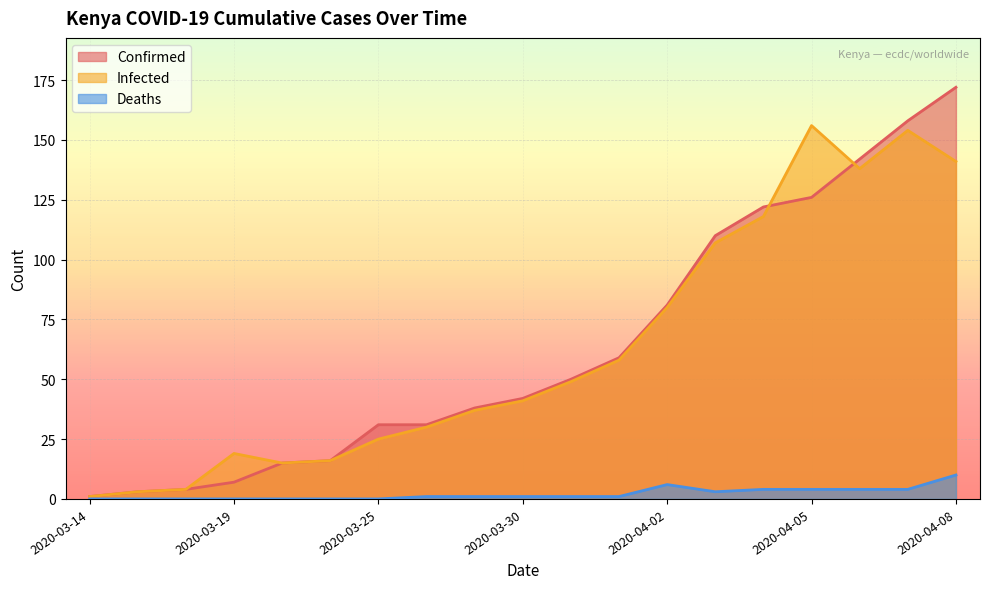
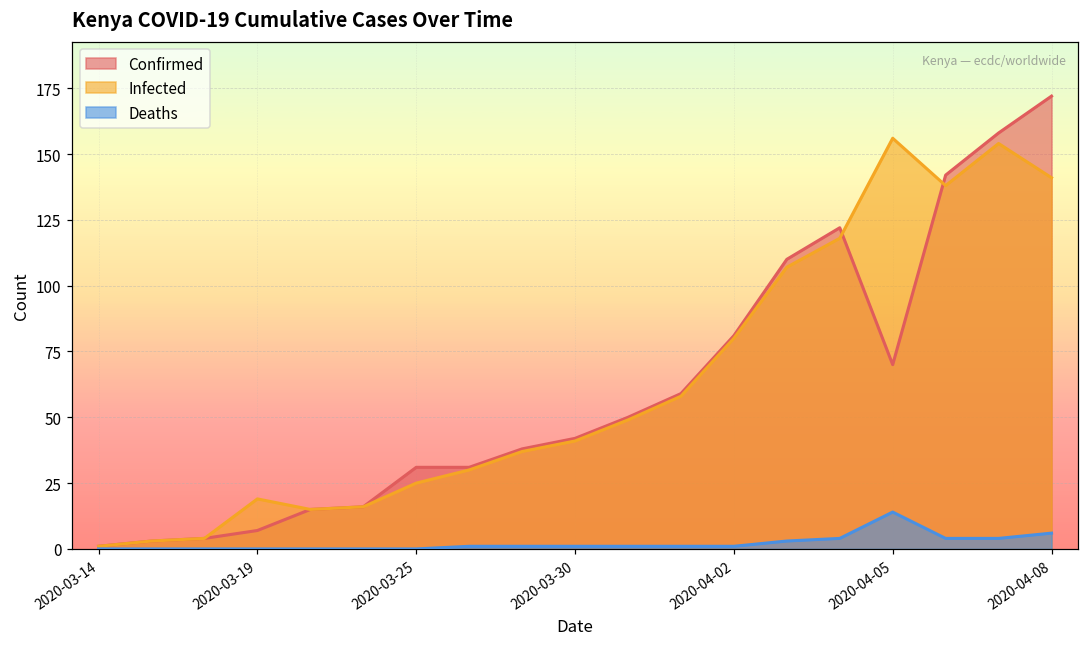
  {
    "Confirmed": {
      "2020-03-19": 7,
      "2020-03-25": 31,
-     "2020-04-05": 126,
+     "2020-04-05": 70,
      "2020-04-08": 172
    },
    "Infected": {
      "2020-03-19": 19,
      "2020-03-25": 25,
      "2020-04-05": 156,
      "2020-04-08": 141
    },
    "Deaths": {
      "2020-03-19": 0,
      "2020-03-25": 0,
      "2020-03-30": 1,
-     "2020-04-02": 6,
-     "2020-04-05": 4,
-     "2020-04-08": 10
+     "2020-04-02": 1,
+     "2020-04-05": 14,
+     "2020-04-08": 6
    }
  }
